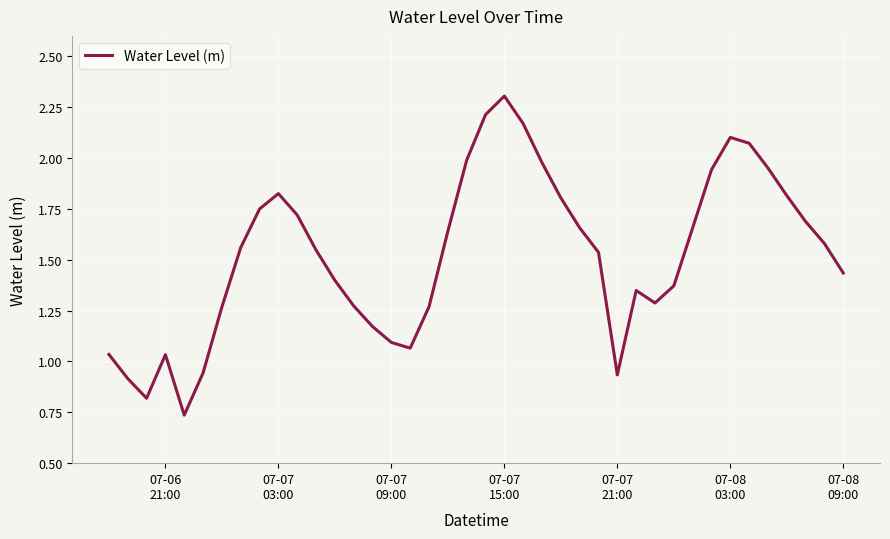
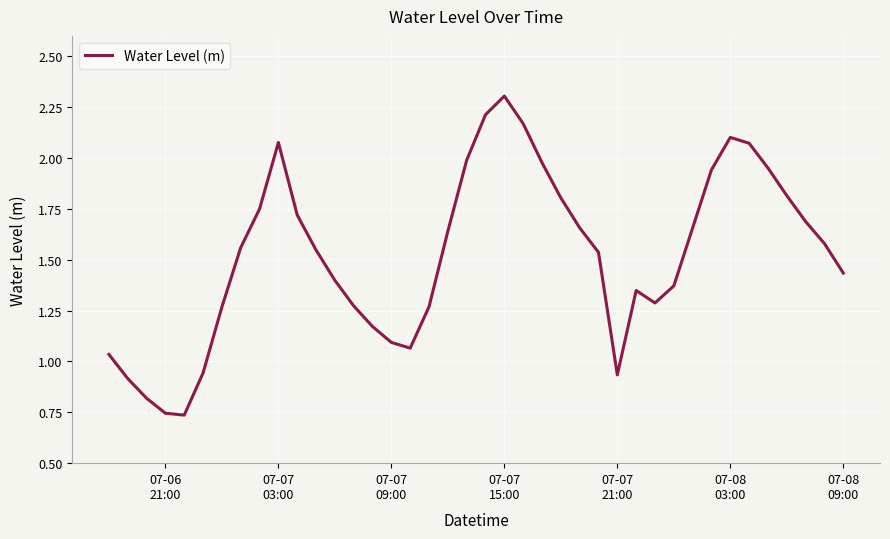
  {
-   "07-06 21:00": 1.03,
-   "07-07 03:00": 1.82,
+   "07-06 21:00": 0.75,
+   "07-07 03:00": 2.08,
    "07-07 09:00": 1.09,
    "07-07 15:00": 2.30,
    "07-07 21:00": 0.93,
    "07-08 03:00": 2.10,
    "07-08 09:00": 1.43
  }
